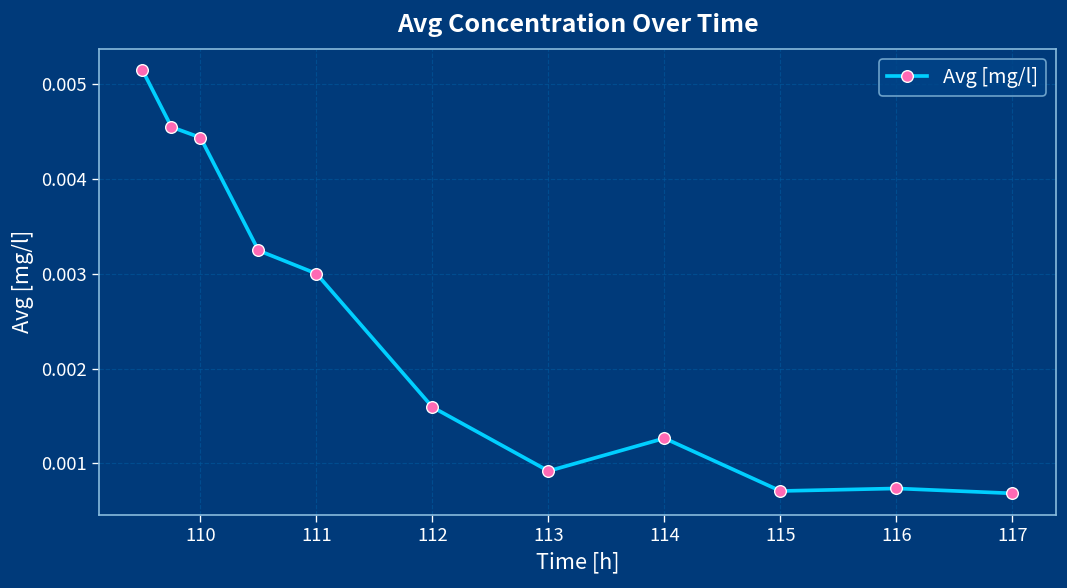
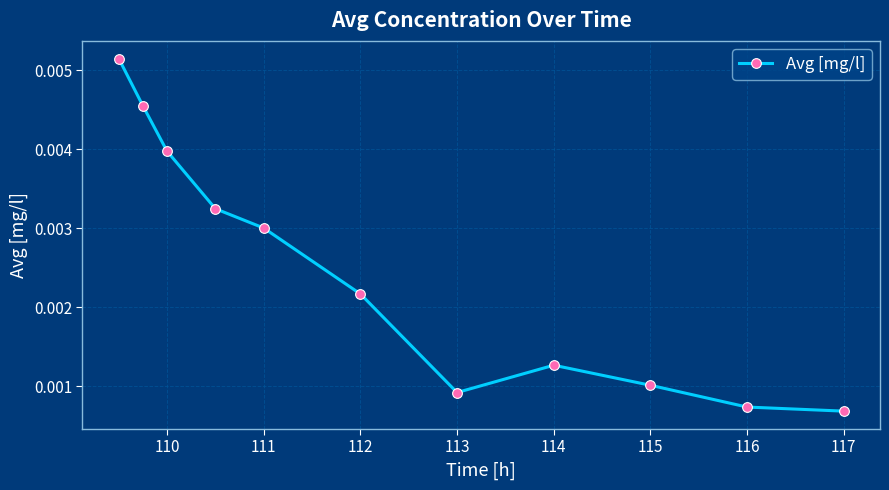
  {
-   "110": 0.0044,
+   "110": 0.0040,
    "111": 0.0030,
-   "112": 0.0016,
+   "112": 0.0022,
    "113": 0.0009,
    "114": 0.0013,
-   "115": 0.0007,
+   "115": 0.0010,
    "116": 0.0007,
    "117": 0.0007
  }
